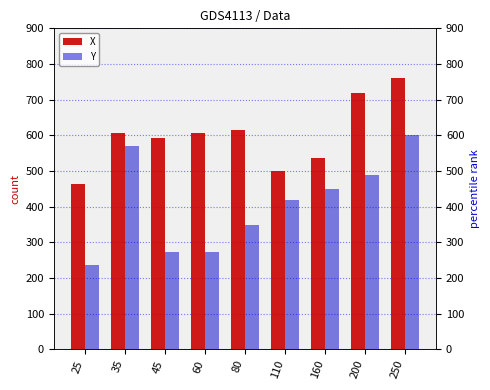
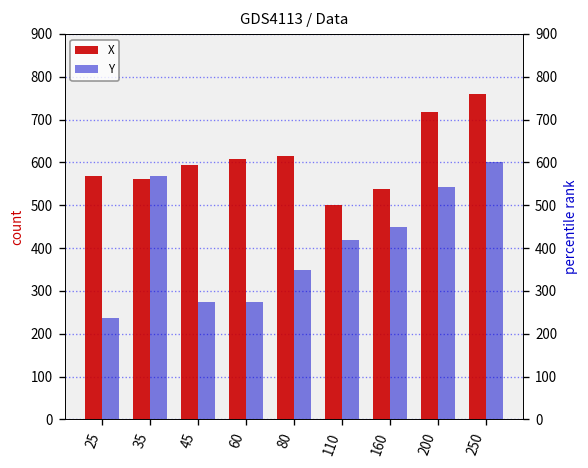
  {
    "X": {
-     "25": 460,
-     "35": 610,
+     "25": 570,
+     "35": 560,
      "45": 590,
      "60": 610,
      "80": 610,
      "110": 500,
      "160": 540,
      "200": 720,
      "250": 760
    },
    "Y": {
      "25": 240,
      "35": 570,
      "45": 270,
      "60": 270,
      "80": 350,
      "110": 420,
      "160": 450,
-     "200": 490,
+     "200": 540,
      "250": 600
    }
  }
